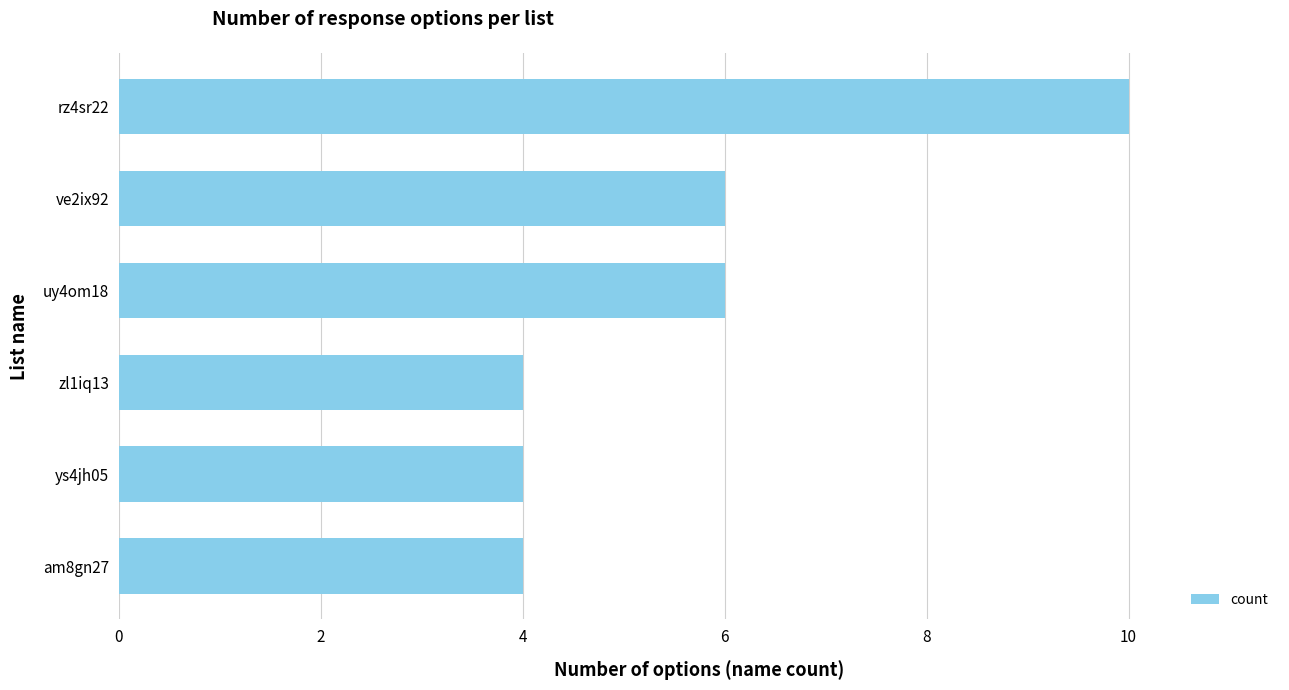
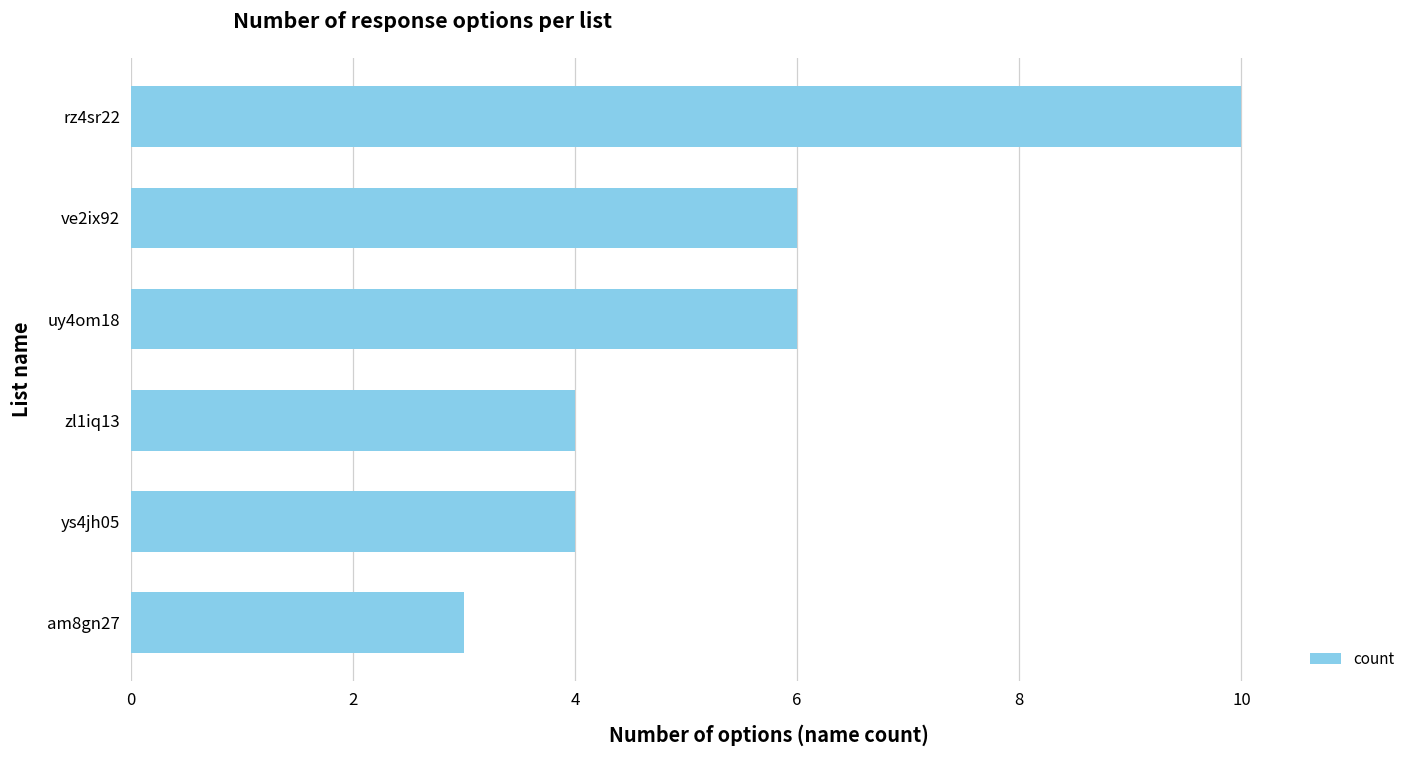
  {
    "rz4sr22": 10,
    "ve2ix92": 6,
    "uy4om18": 6,
    "zl1iq13": 4,
    "ys4jh05": 4,
-   "am8gn27": 4
+   "am8gn27": 3
  }
